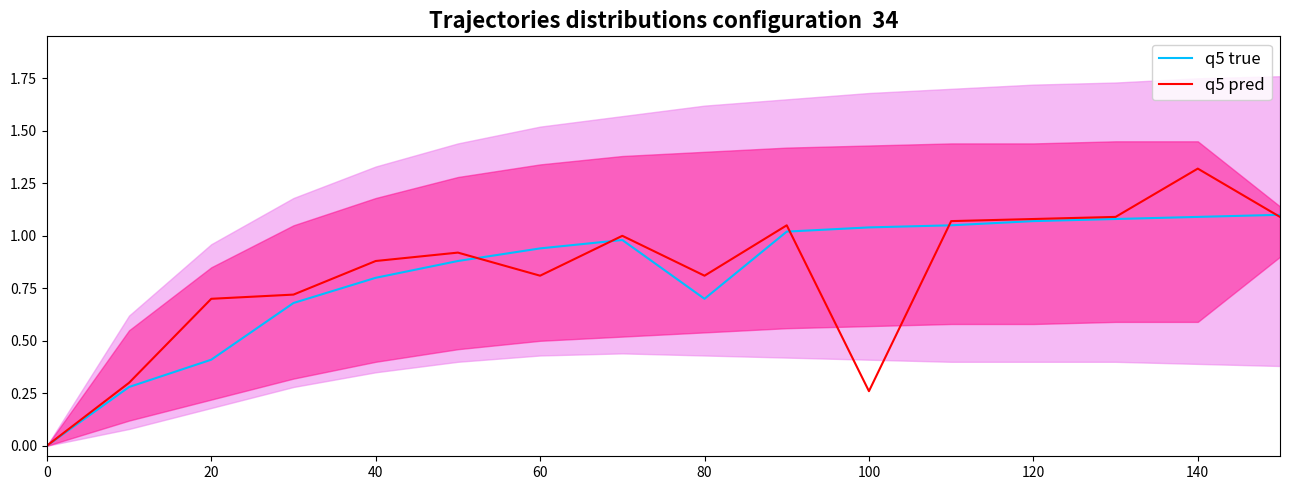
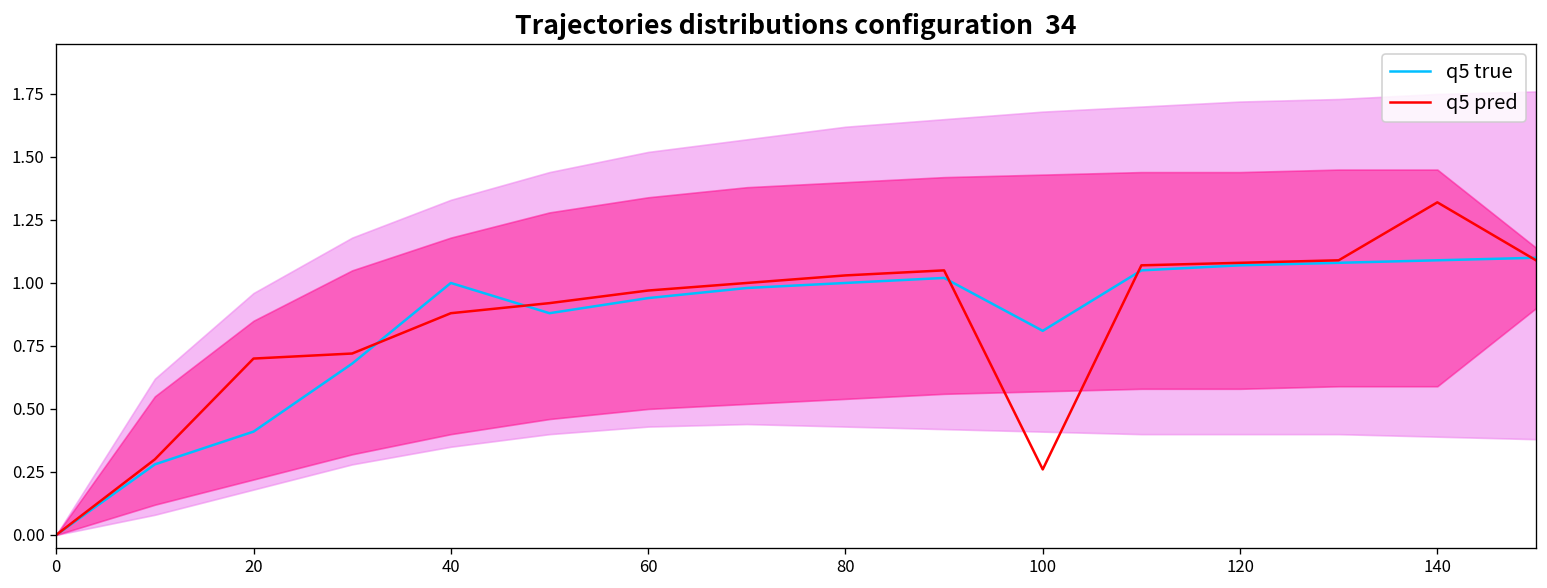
  {
    "q5 true": {
      "20": 0.41,
-     "40": 0.8,
+     "40": 1.0,
      "60": 0.94,
-     "80": 0.7,
-     "100": 1.04,
+     "80": 1.0,
+     "100": 0.81,
      "140": 1.09
    },
    "q5 pred": {
      "20": 0.70,
      "40": 0.88,
-     "60": 0.81,
-     "80": 0.81,
+     "60": 0.97,
+     "80": 1.03,
      "100": 0.26,
      "140": 1.32
    }
  }
